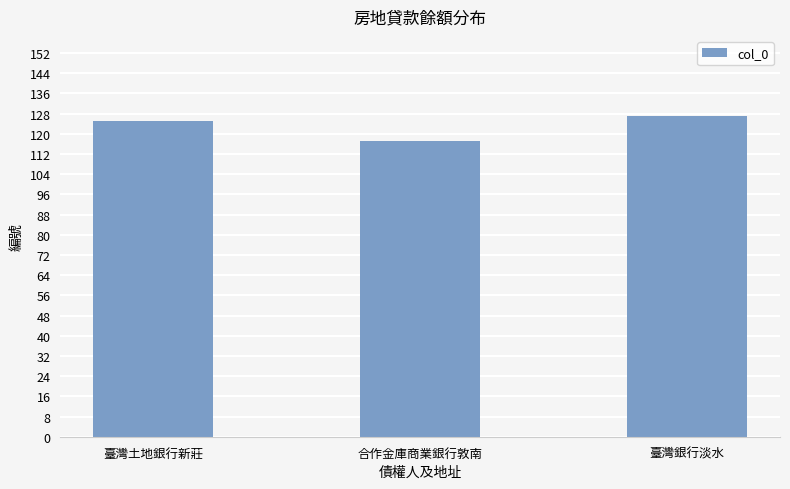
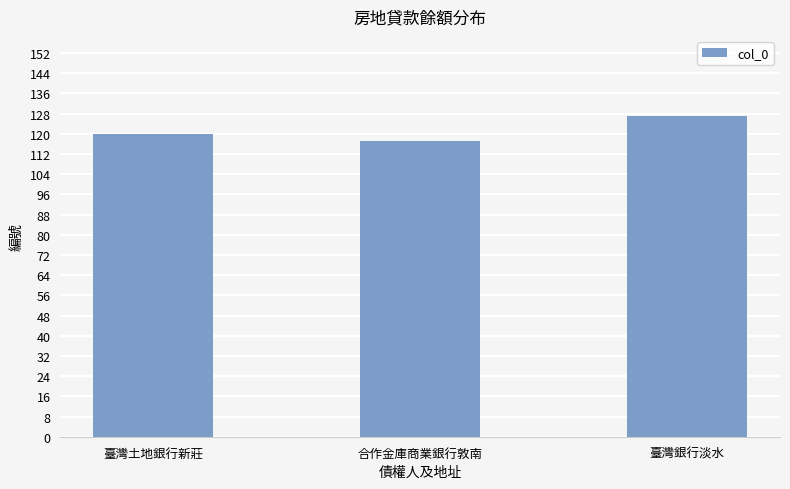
  {
-   "臺灣土地銀行新莊": 125,
+   "臺灣土地銀行新莊": 120,
    "合作金庫商業銀行敦南": 117,
    "臺灣銀行淡水": 127
  }
